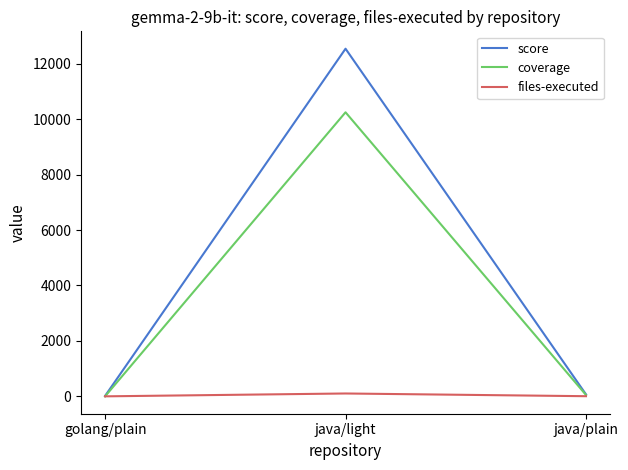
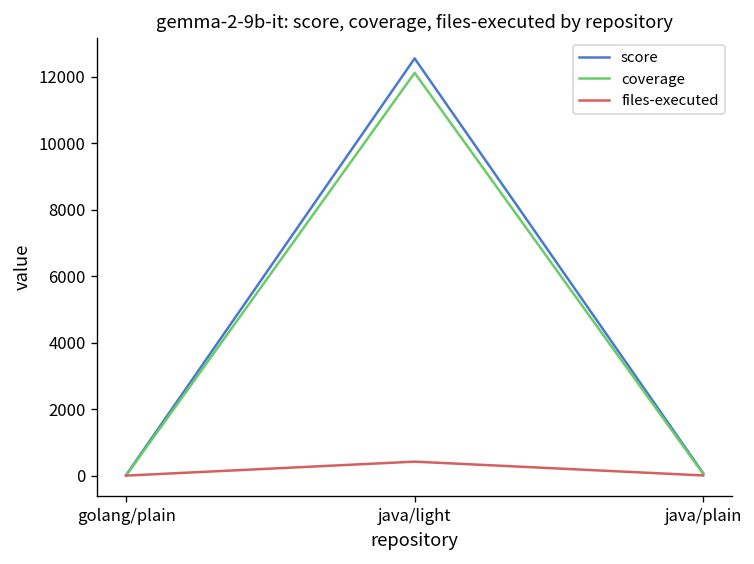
  {
    "score": {
      "java/light": 12500
    },
    "coverage": {
-     "java/light": 10300
+     "java/light": 12100
    },
    "files-executed": {
-     "java/light": 100
+     "java/light": 400
    }
  }
